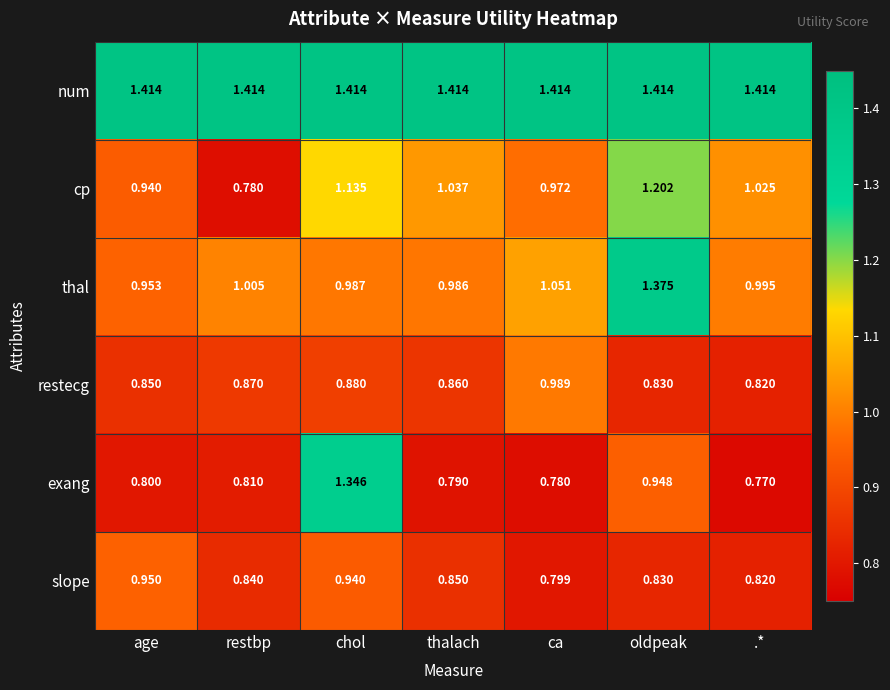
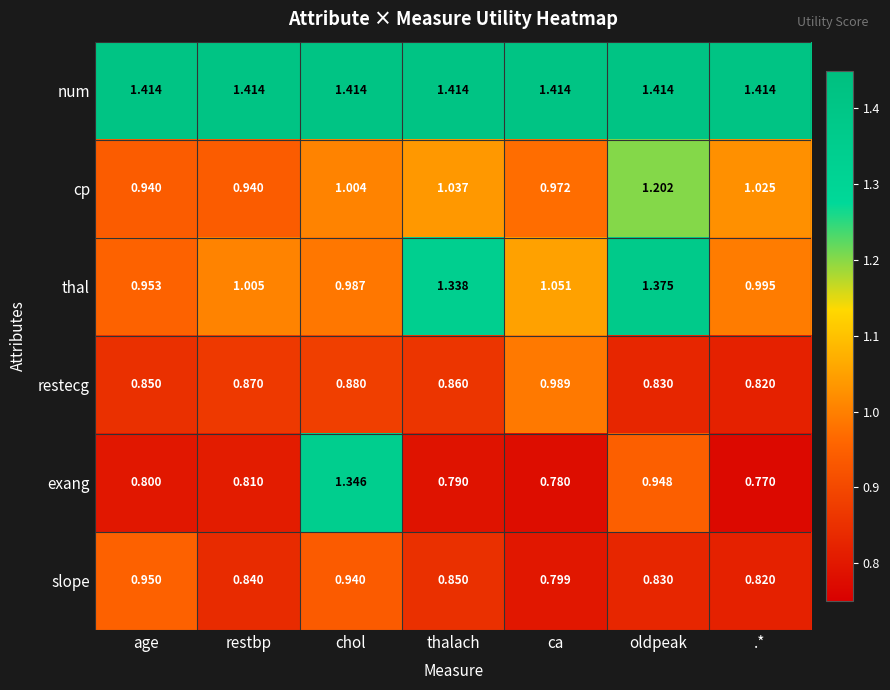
  {
    "num": {
      "age": 1.414,
      "restbp": 1.414,
      "chol": 1.414,
      "thalach": 1.414,
      "ca": 1.414,
      "oldpeak": 1.414,
      ".*": 1.414
    },
    "cp": {
      "age": 0.940,
-     "restbp": 0.780,
-     "chol": 1.135,
+     "restbp": 0.940,
+     "chol": 1.004,
      "thalach": 1.037,
      "ca": 0.972,
      "oldpeak": 1.202,
      ".*": 1.025
    },
    "thal": {
      "age": 0.953,
      "restbp": 1.005,
      "chol": 0.987,
-     "thalach": 0.986,
+     "thalach": 1.338,
      "ca": 1.051,
      "oldpeak": 1.375,
      ".*": 0.995
    },
    "restecg": {
      "age": 0.850,
      "restbp": 0.870,
      "chol": 0.880,
      "thalach": 0.860,
      "ca": 0.989,
      "oldpeak": 0.830,
      ".*": 0.820
    },
    "exang": {
      "age": 0.800,
      "restbp": 0.810,
      "chol": 1.346,
      "thalach": 0.790,
      "ca": 0.780,
      "oldpeak": 0.948,
      ".*": 0.770
    },
    "slope": {
      "age": 0.950,
      "restbp": 0.840,
      "chol": 0.940,
      "thalach": 0.850,
      "ca": 0.799,
      "oldpeak": 0.830,
      ".*": 0.820
    }
  }
